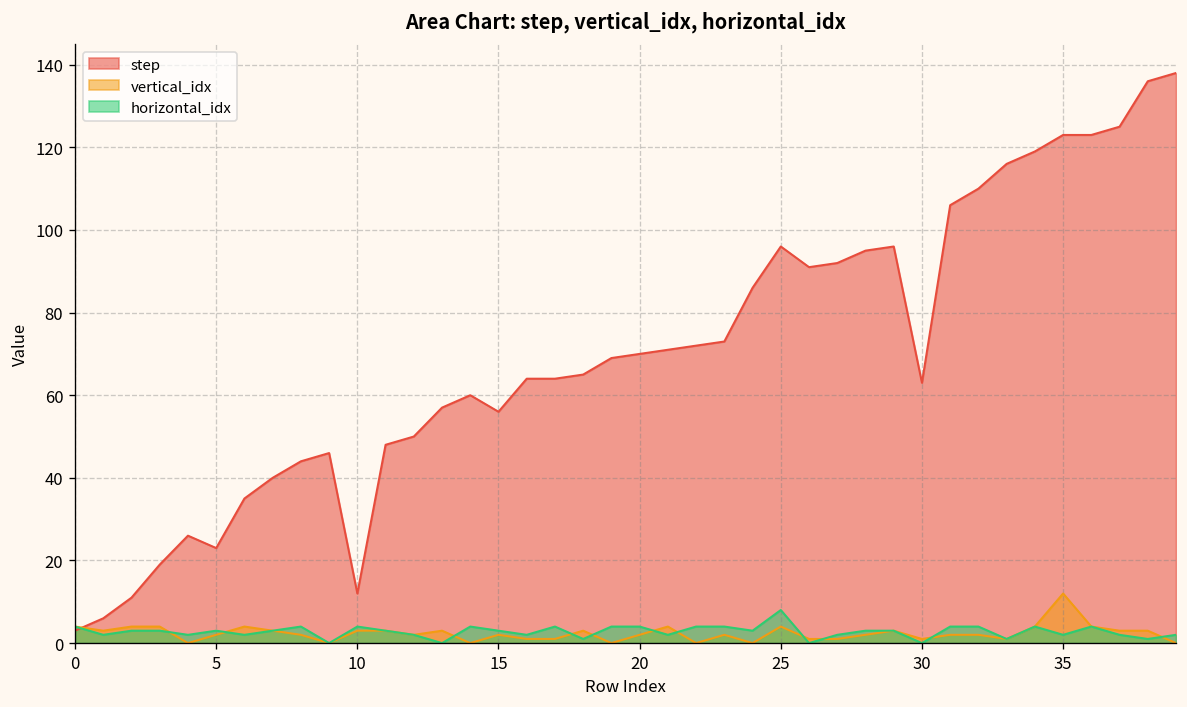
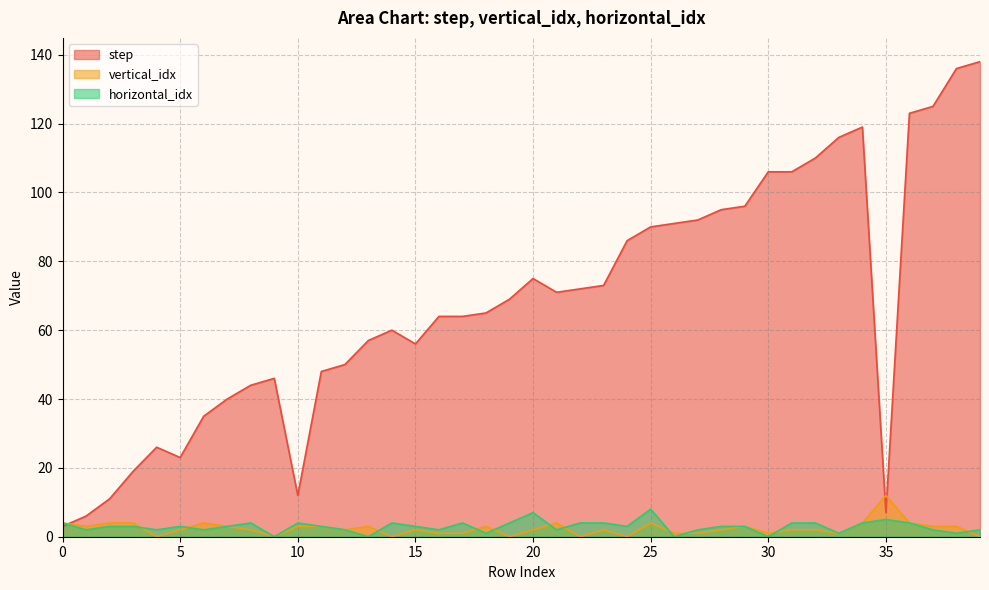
  {
    "step": {
      "0": 3,
      "5": 23,
      "10": 12,
      "15": 56,
-     "20": 70,
-     "25": 96,
-     "30": 63,
-     "35": 123
+     "20": 75,
+     "25": 90,
+     "30": 106,
+     "35": 7
    },
    "vertical_idx": {
      "5": 2,
      "10": 3,
      "15": 2,
      "20": 2,
      "25": 4,
      "30": 1,
      "35": 12
    },
    "horizontal_idx": {
      "5": 3,
      "10": 4,
      "15": 3,
-     "20": 4,
+     "20": 7,
      "25": 8,
      "30": 0,
-     "35": 2
+     "35": 5
    }
  }
